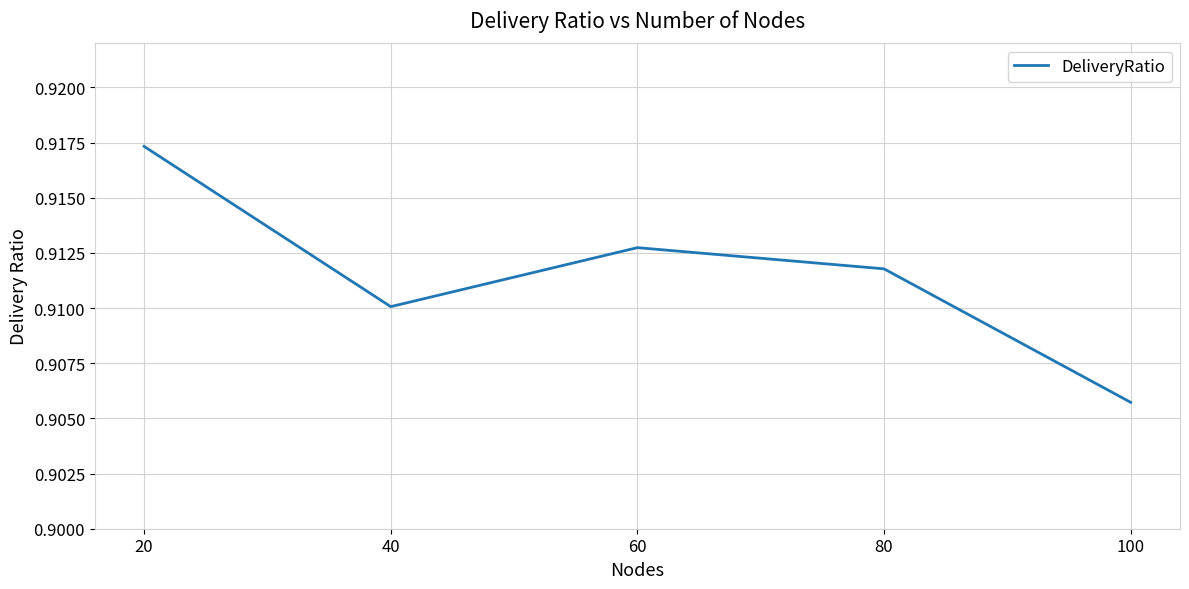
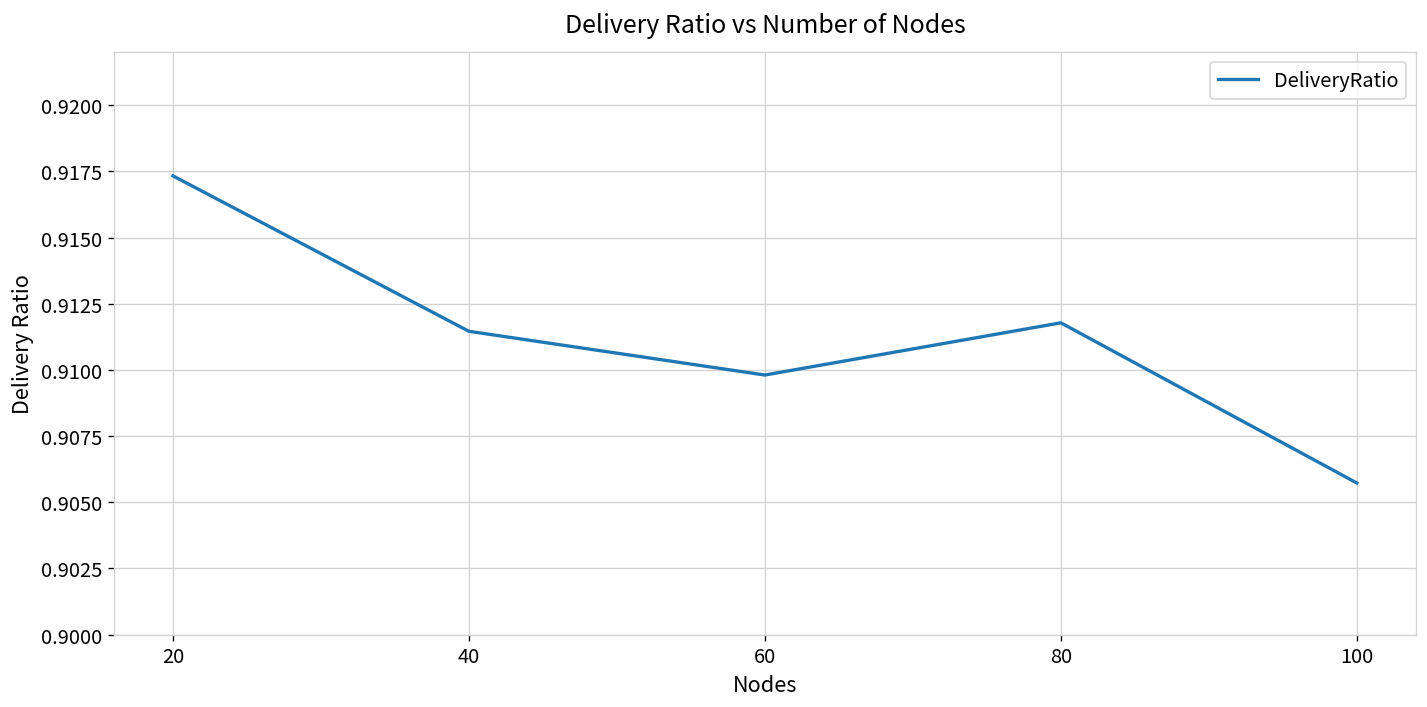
  {
    "20": 0.9173,
-   "40": 0.9101,
-   "60": 0.9127,
+   "40": 0.9115,
+   "60": 0.9098,
    "80": 0.9118,
    "100": 0.9057
  }
